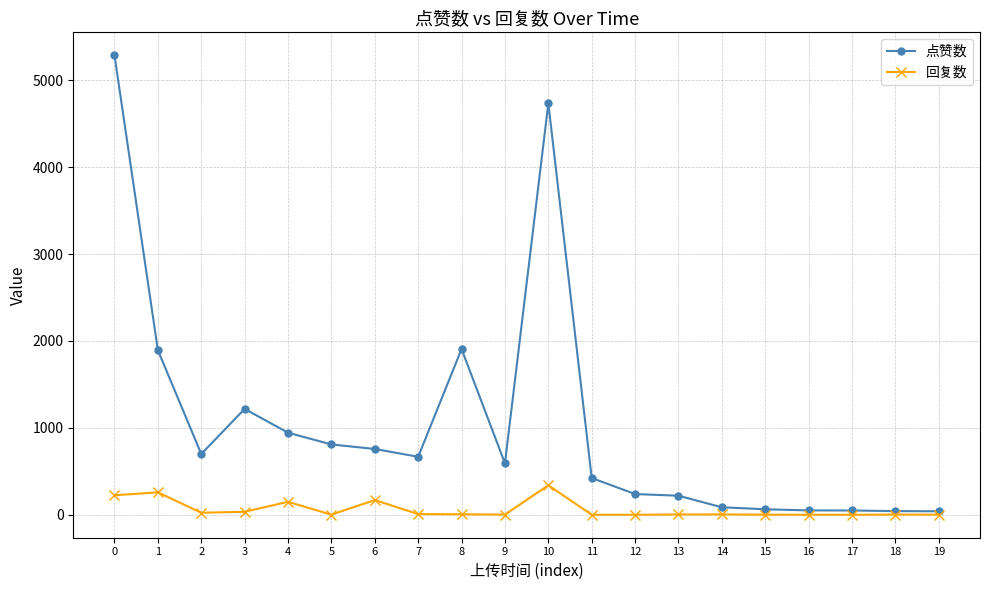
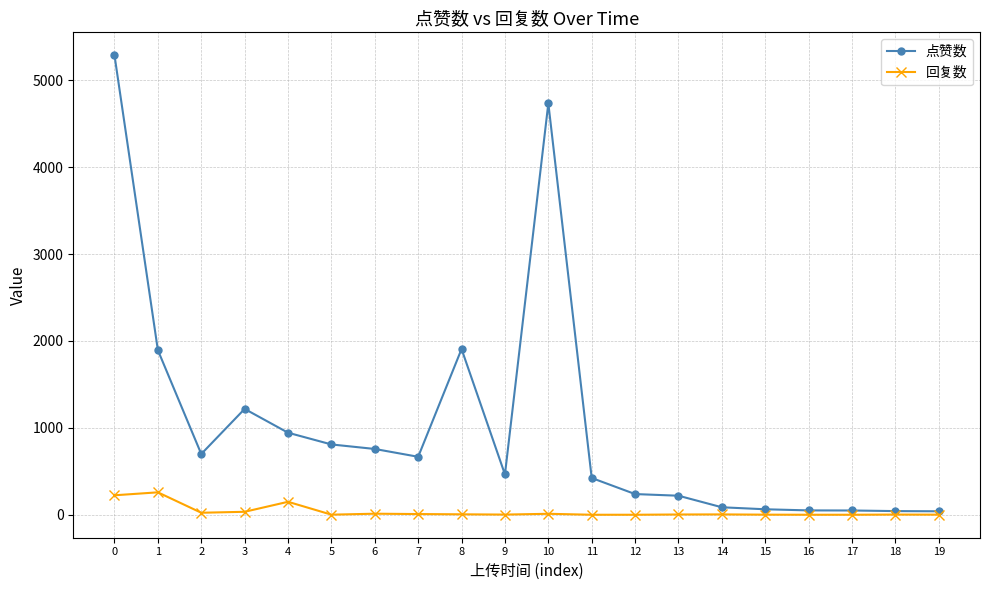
  {
    "点赞数": {
      "0": 5300,
      "1": 1900,
      "2": 700,
      "3": 1200,
      "4": 900,
      "5": 800,
      "6": 800,
      "7": 700,
      "8": 1900,
-     "9": 600,
+     "9": 500,
      "10": 4700,
      "11": 400,
      "12": 200,
      "13": 200,
      "14": 100,
      "15": 100,
      "16": 100,
      "17": 0,
      "18": 0,
      "19": 0
    },
    "回复数": {
      "0": 200,
      "1": 300,
      "2": 0,
      "3": 0,
      "4": 100,
      "5": 0,
-     "6": 200,
+     "6": 0,
      "7": 0,
      "8": 0,
      "9": 0,
-     "10": 300,
+     "10": 0,
      "11": 0,
      "12": 0,
      "13": 0,
      "14": 0,
      "15": 0,
      "16": 0,
      "17": 0,
      "18": 0,
      "19": 0
    }
  }
